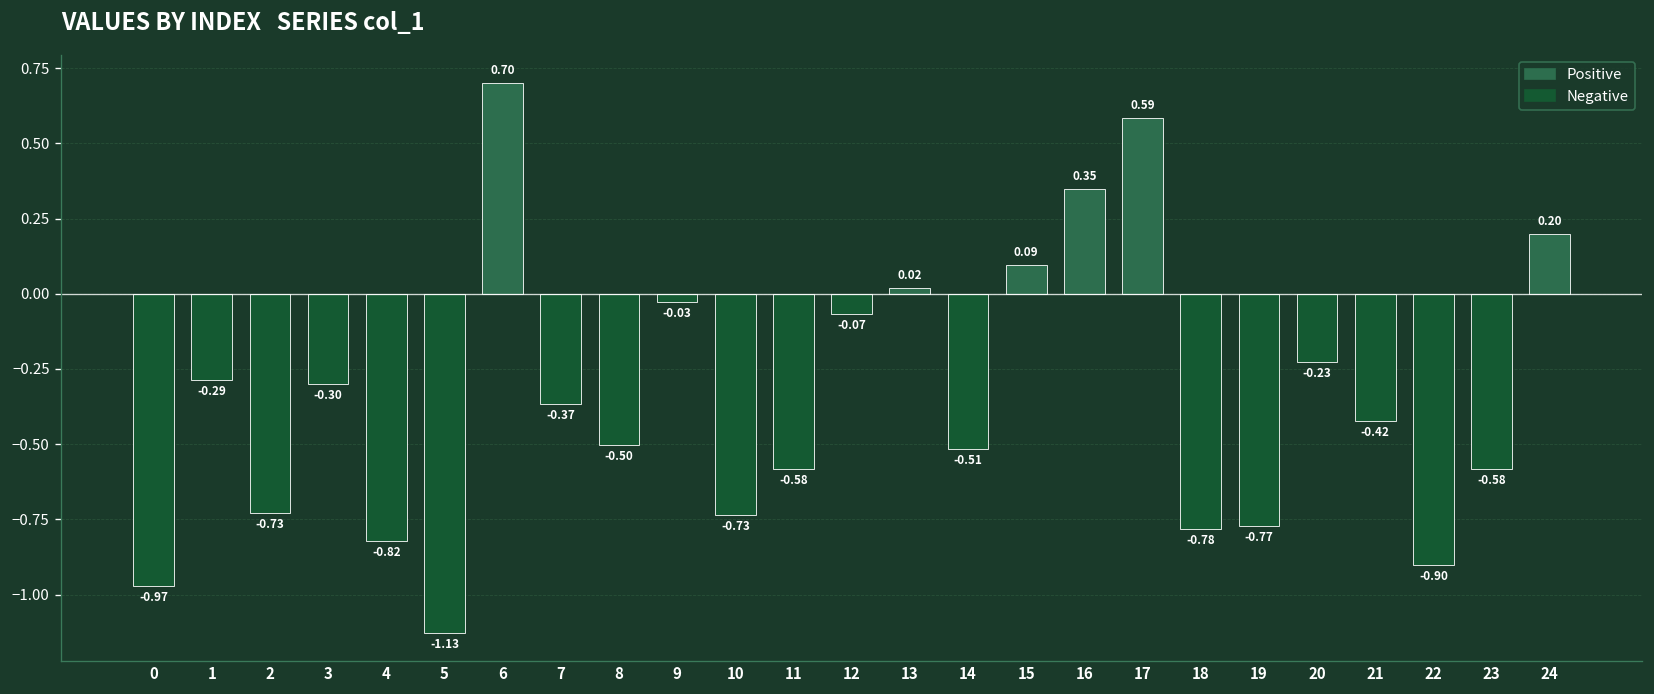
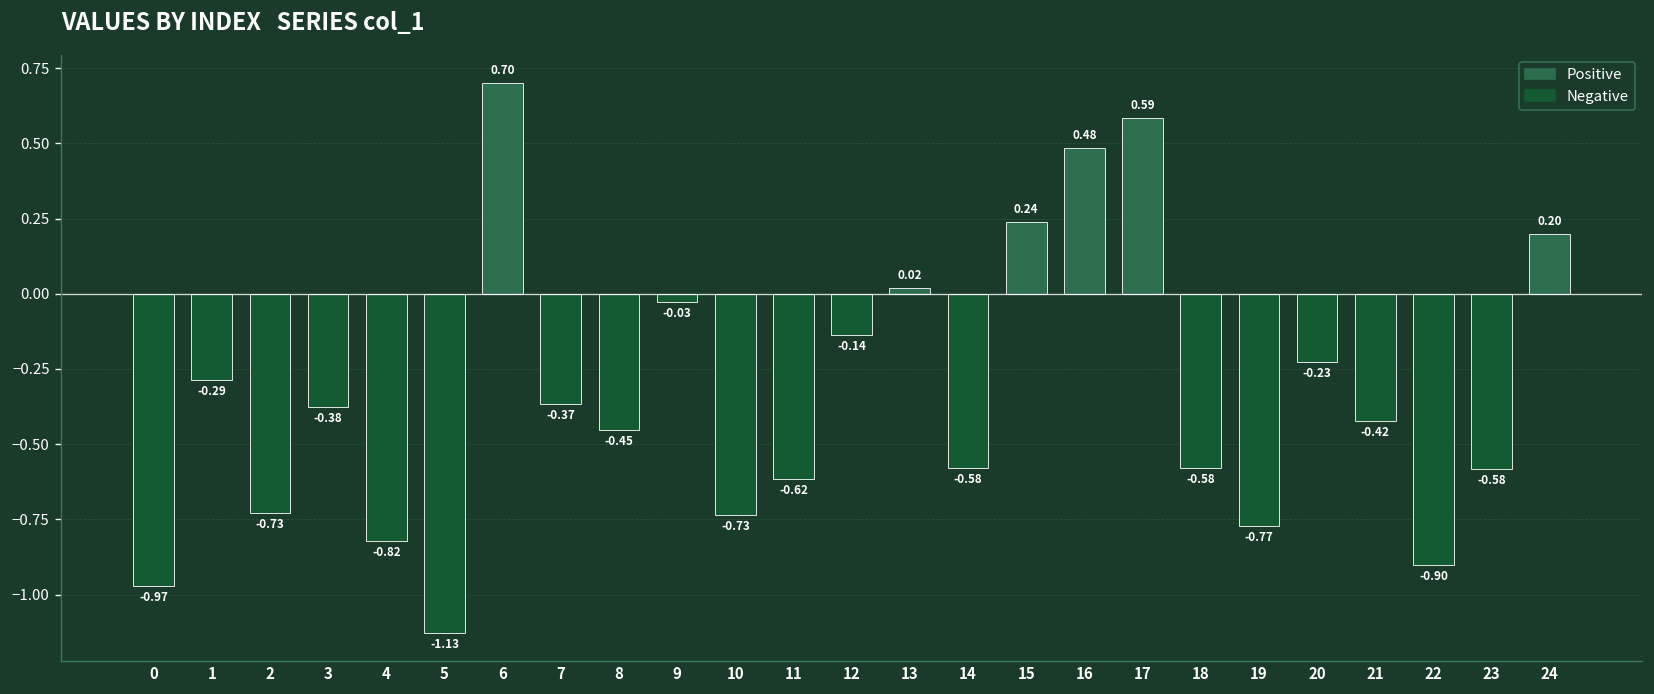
  {
    "0": -0.97,
    "1": -0.29,
    "2": -0.73,
-   "3": -0.30,
+   "3": -0.38,
    "4": -0.82,
    "5": -1.13,
    "6": 0.70,
    "7": -0.37,
-   "8": -0.50,
+   "8": -0.45,
    "9": -0.03,
    "10": -0.73,
-   "11": -0.58,
-   "12": -0.07,
+   "11": -0.62,
+   "12": -0.14,
    "13": 0.02,
-   "14": -0.51,
-   "15": 0.09,
-   "16": 0.35,
+   "14": -0.58,
+   "15": 0.24,
+   "16": 0.48,
    "17": 0.59,
-   "18": -0.78,
+   "18": -0.58,
    "19": -0.77,
    "20": -0.23,
    "21": -0.42,
    "22": -0.90,
    "23": -0.58,
    "24": 0.20
  }
